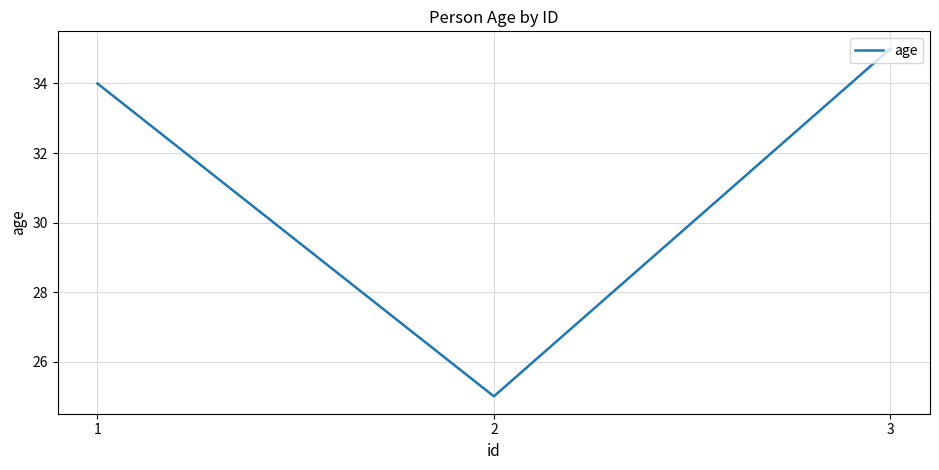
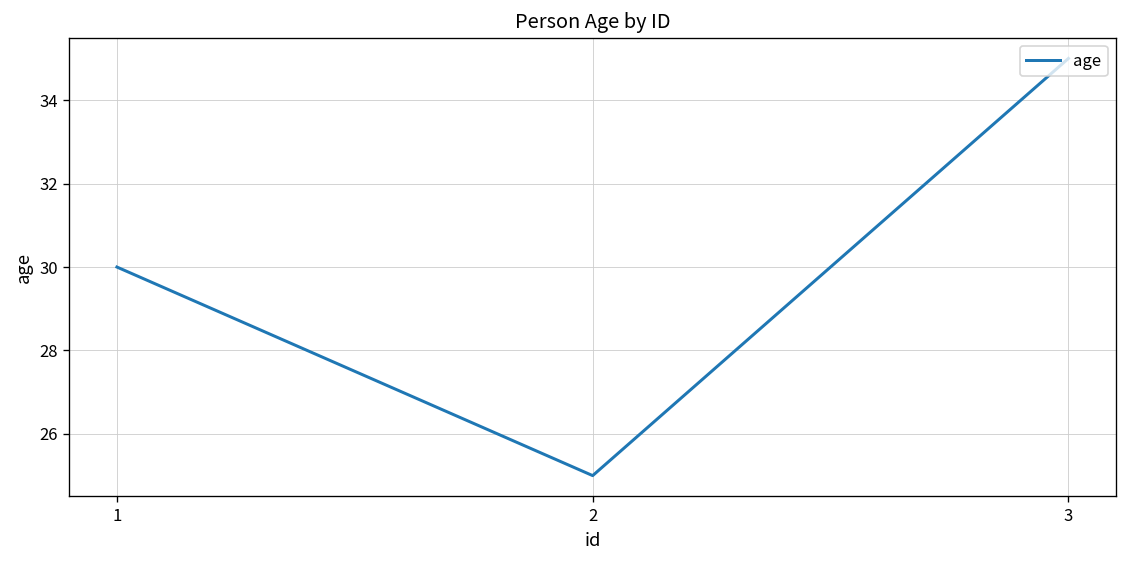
  {
-   "1": 34,
+   "1": 30,
    "2": 25
  }
